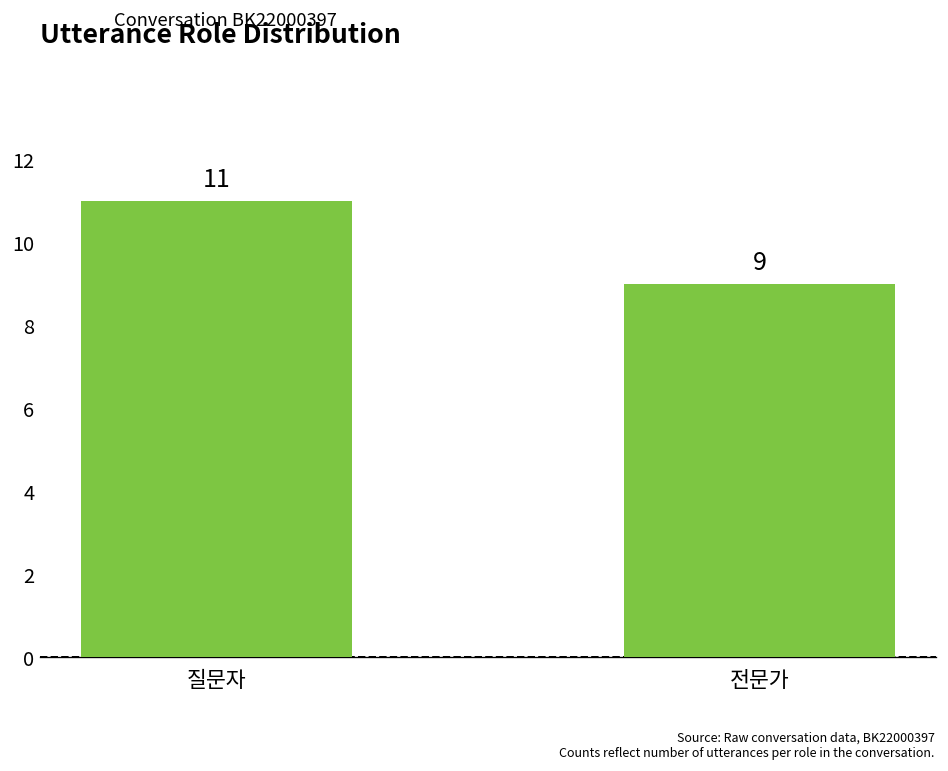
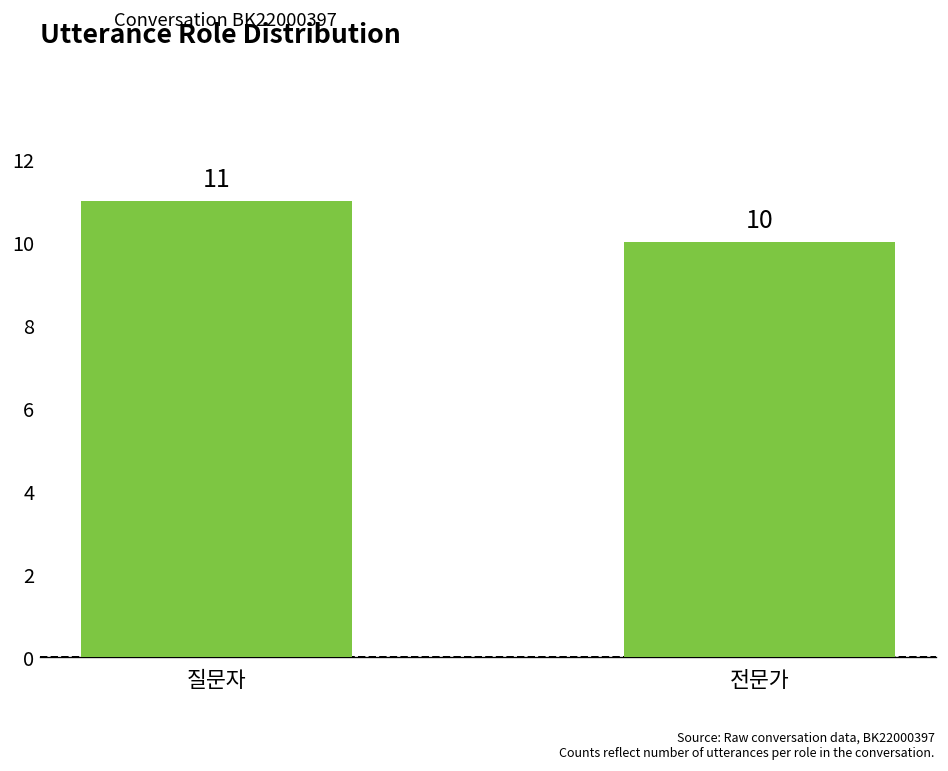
  {
    "질문자": 11,
-   "전문가": 9
+   "전문가": 10
  }
